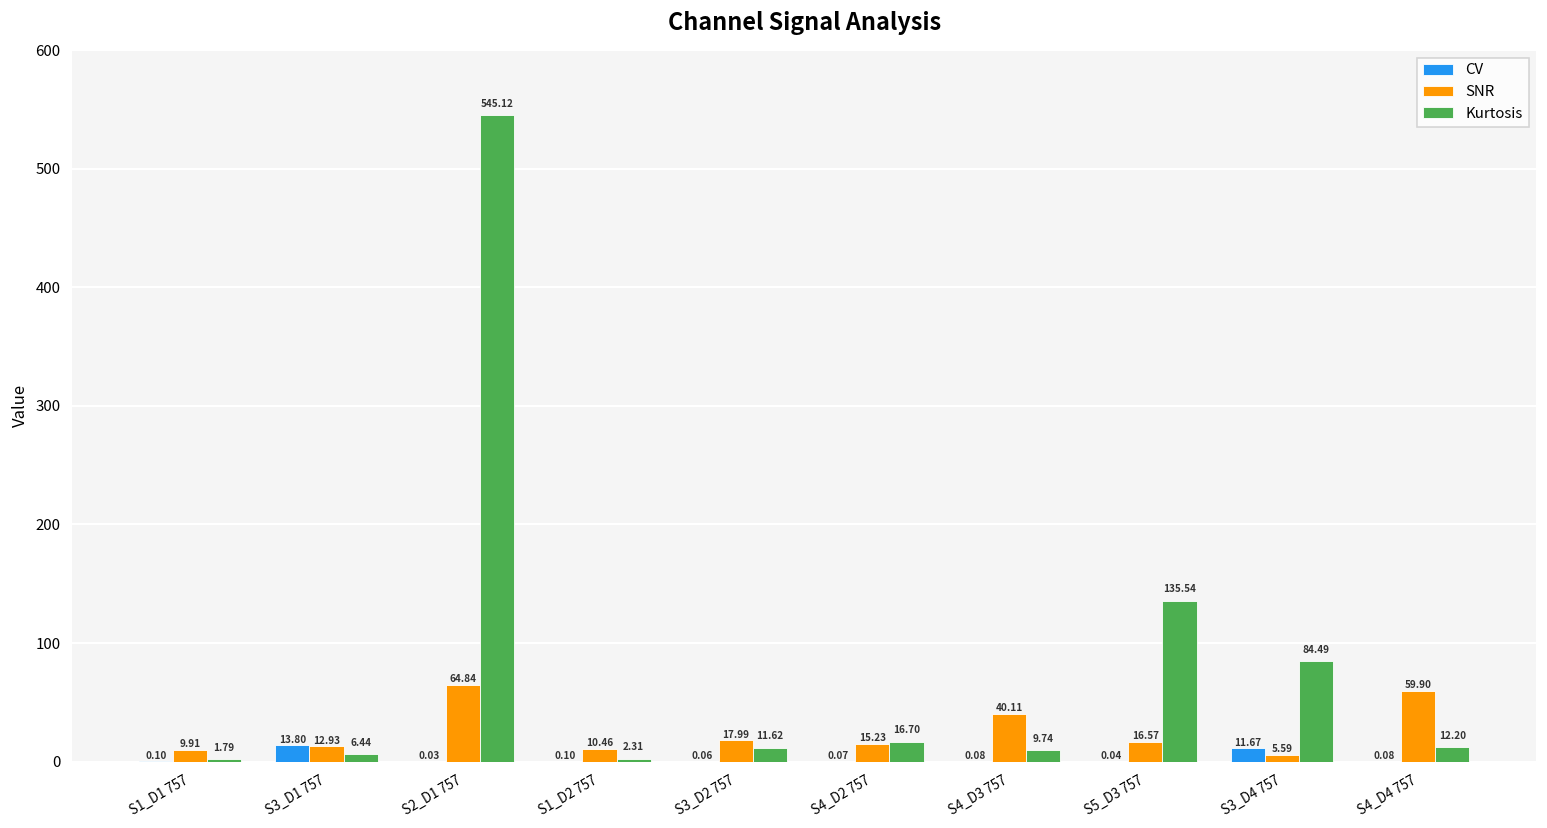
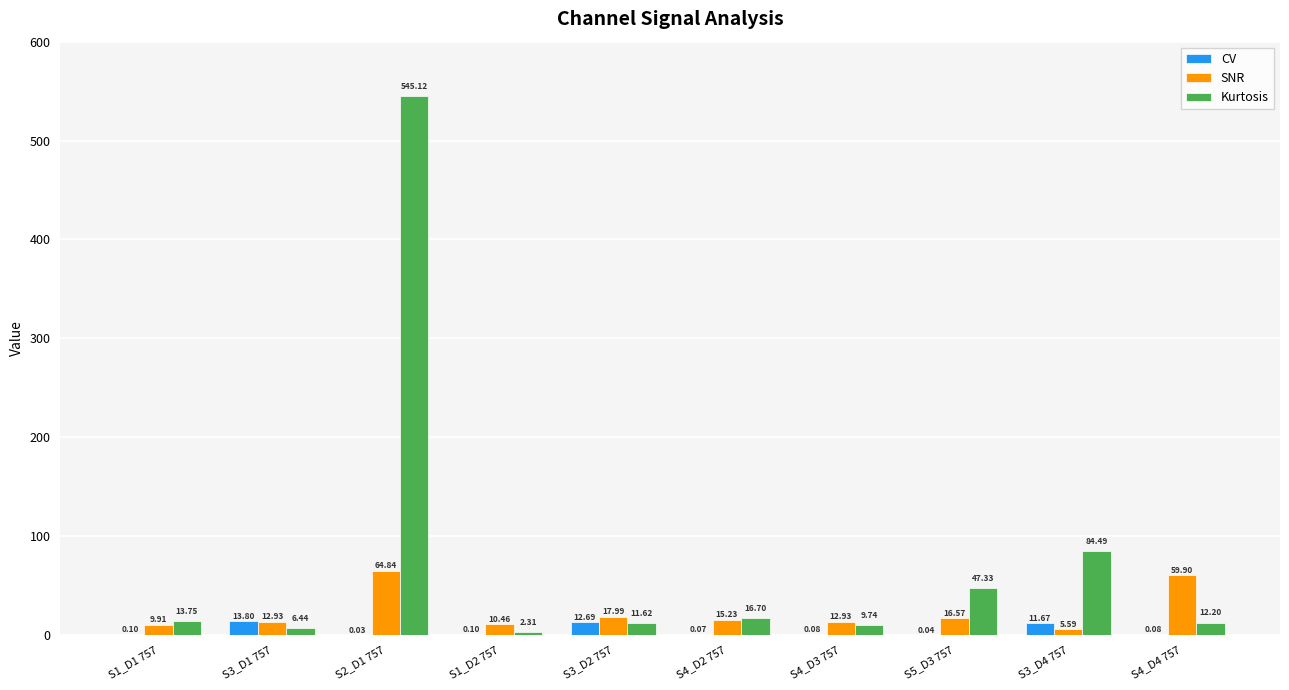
  {
    "CV": {
      "S1_D1 757": 0.10,
      "S3_D1 757": 13.80,
      "S2_D1 757": 0.03,
      "S1_D2 757": 0.10,
-     "S3_D2 757": 0.06,
+     "S3_D2 757": 12.69,
      "S4_D2 757": 0.07,
      "S4_D3 757": 0.08,
      "S5_D3 757": 0.04,
      "S3_D4 757": 11.67,
      "S4_D4 757": 0.08
    },
    "SNR": {
      "S1_D1 757": 9.91,
      "S3_D1 757": 12.93,
      "S2_D1 757": 64.84,
      "S1_D2 757": 10.46,
      "S3_D2 757": 17.99,
      "S4_D2 757": 15.23,
-     "S4_D3 757": 40.11,
+     "S4_D3 757": 12.93,
      "S5_D3 757": 16.57,
      "S3_D4 757": 5.59,
      "S4_D4 757": 59.90
    },
    "Kurtosis": {
-     "S1_D1 757": 1.79,
+     "S1_D1 757": 13.75,
      "S3_D1 757": 6.44,
      "S2_D1 757": 545.12,
      "S1_D2 757": 2.31,
      "S3_D2 757": 11.62,
      "S4_D2 757": 16.70,
      "S4_D3 757": 9.74,
-     "S5_D3 757": 135.54,
+     "S5_D3 757": 47.33,
      "S3_D4 757": 84.49,
      "S4_D4 757": 12.20
    }
  }
